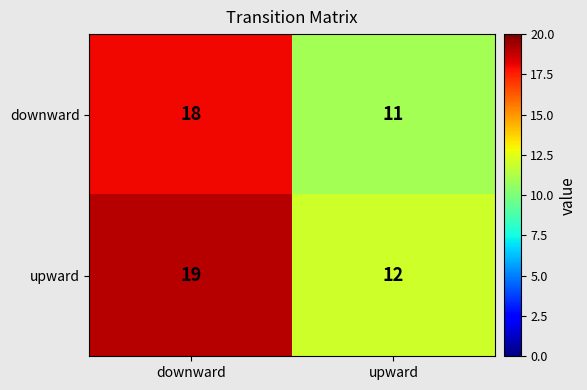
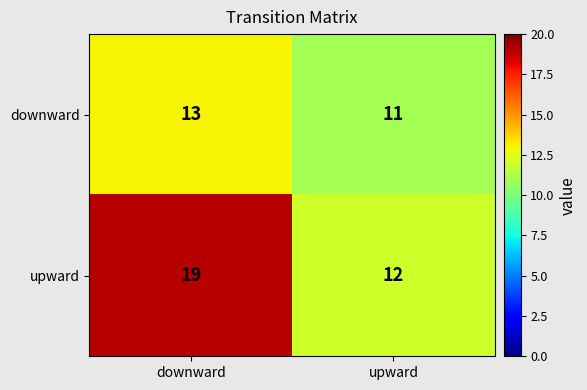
  {
    "downward": {
-     "downward": 18,
+     "downward": 13,
      "upward": 11
    },
    "upward": {
      "downward": 19,
      "upward": 12
    }
  }
